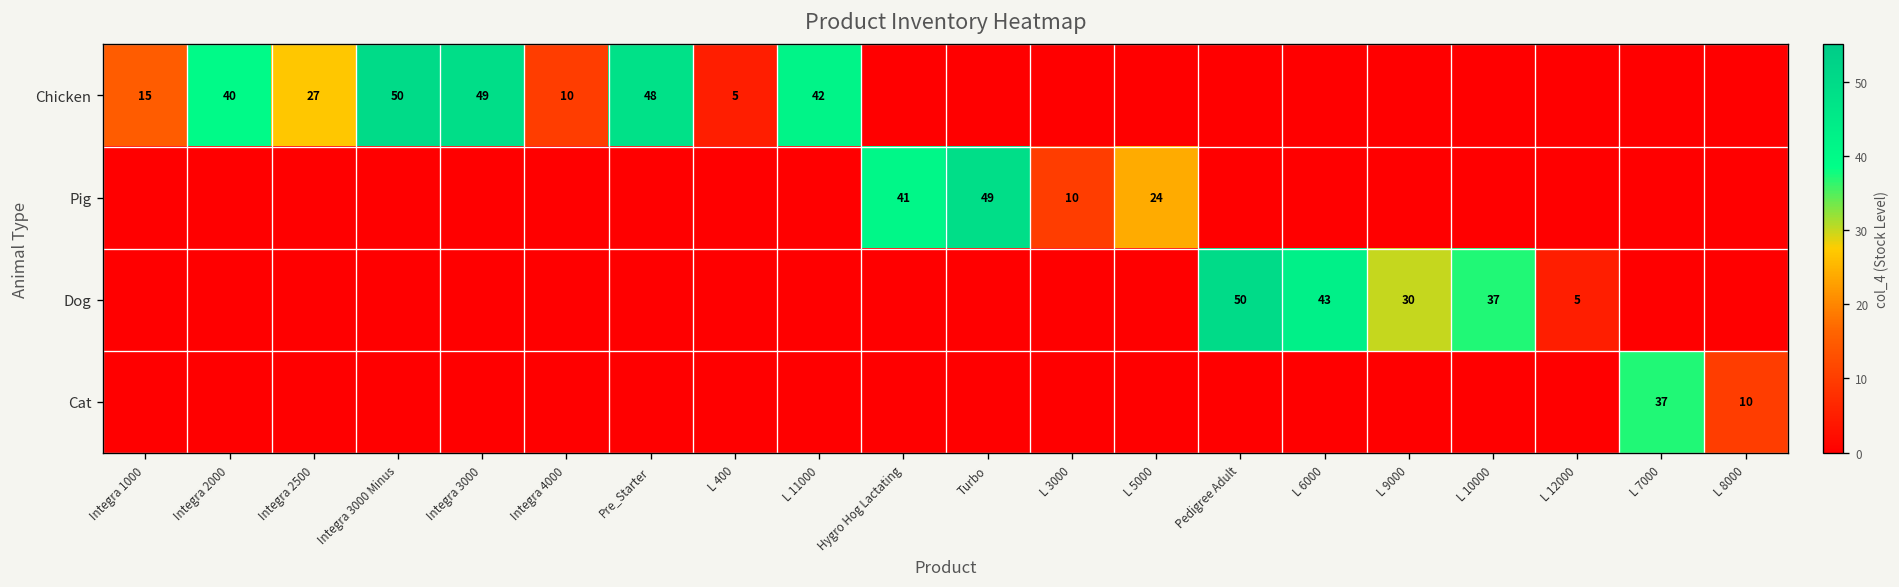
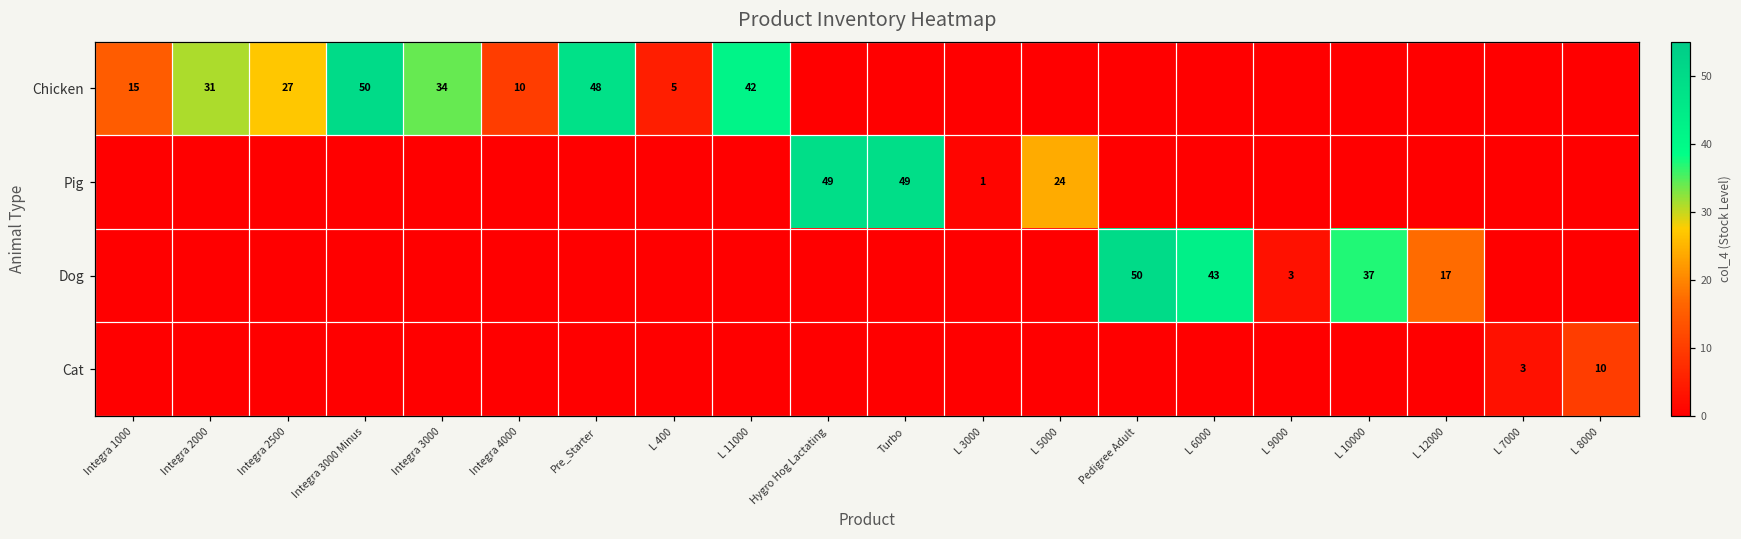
  {
    "Chicken": {
      "Integra 1000": 15,
-     "Integra 2000": 40,
+     "Integra 2000": 31,
      "Integra 2500": 27,
      "Integra 3000 Minus": 50,
-     "Integra 3000": 49,
+     "Integra 3000": 34,
      "Integra 4000": 10,
      "Pre_Starter": 48,
      "L 400": 5,
      "L 11000": 42
    },
    "Pig": {
-     "Hygro Hog Lactating": 41,
+     "Hygro Hog Lactating": 49,
      "Turbo": 49,
-     "L 3000": 10,
+     "L 3000": 1,
      "L 5000": 24
    },
    "Dog": {
      "Pedigree Adult": 50,
      "L 6000": 43,
-     "L 9000": 30,
+     "L 9000": 3,
      "L 10000": 37,
-     "L 12000": 5
+     "L 12000": 17
    },
    "Cat": {
-     "L 7000": 37,
+     "L 7000": 3,
      "L 8000": 10
    }
  }
